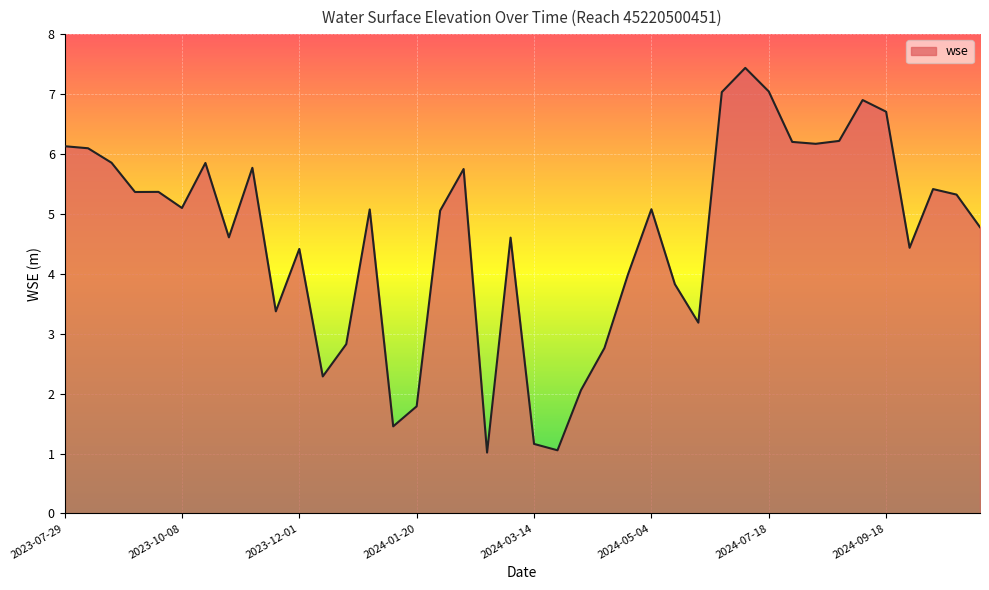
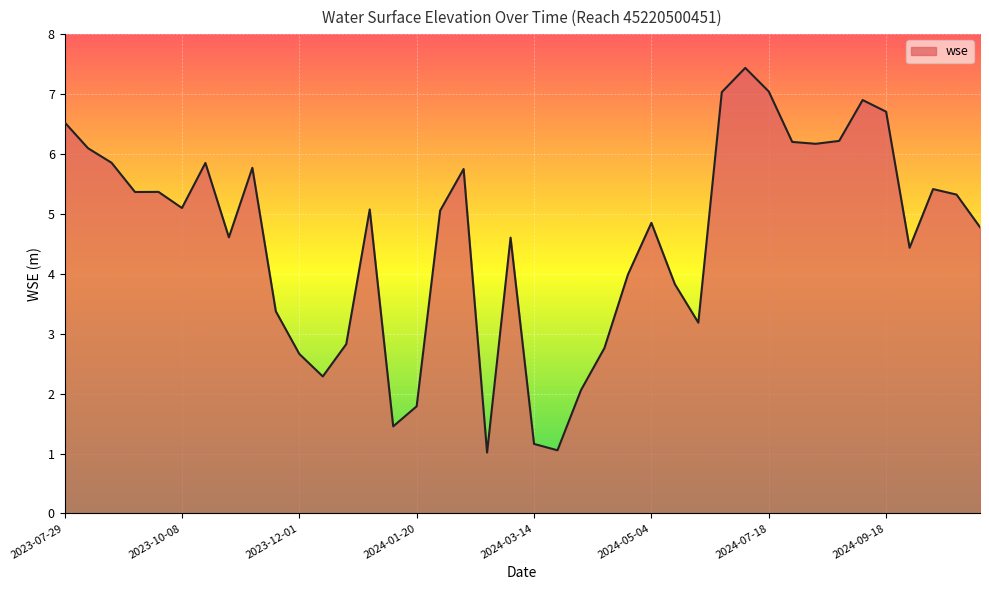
  {
-   "2023-07-29": 6.1,
+   "2023-07-29": 6.5,
    "2023-10-08": 5.1,
-   "2023-12-01": 4.4,
+   "2023-12-01": 2.7,
    "2024-01-20": 1.8,
    "2024-03-14": 1.2,
-   "2024-05-04": 5.1,
+   "2024-05-04": 4.9,
    "2024-07-18": 7.0,
    "2024-09-18": 6.7
  }
